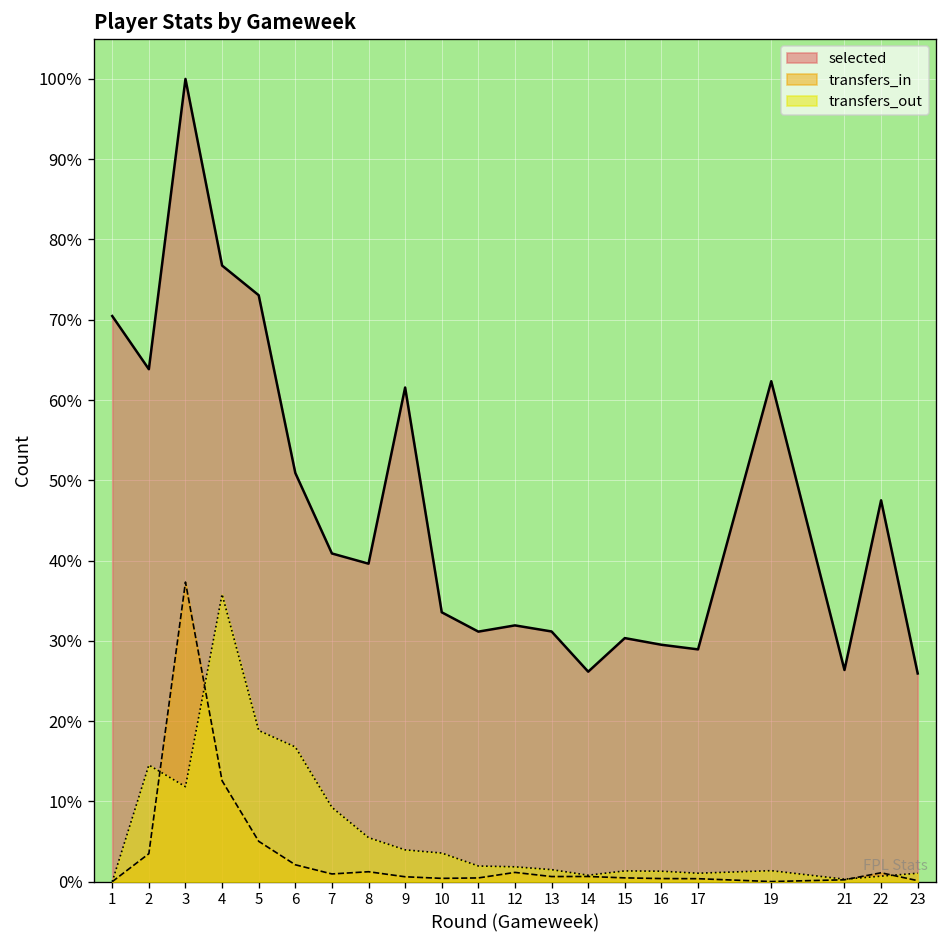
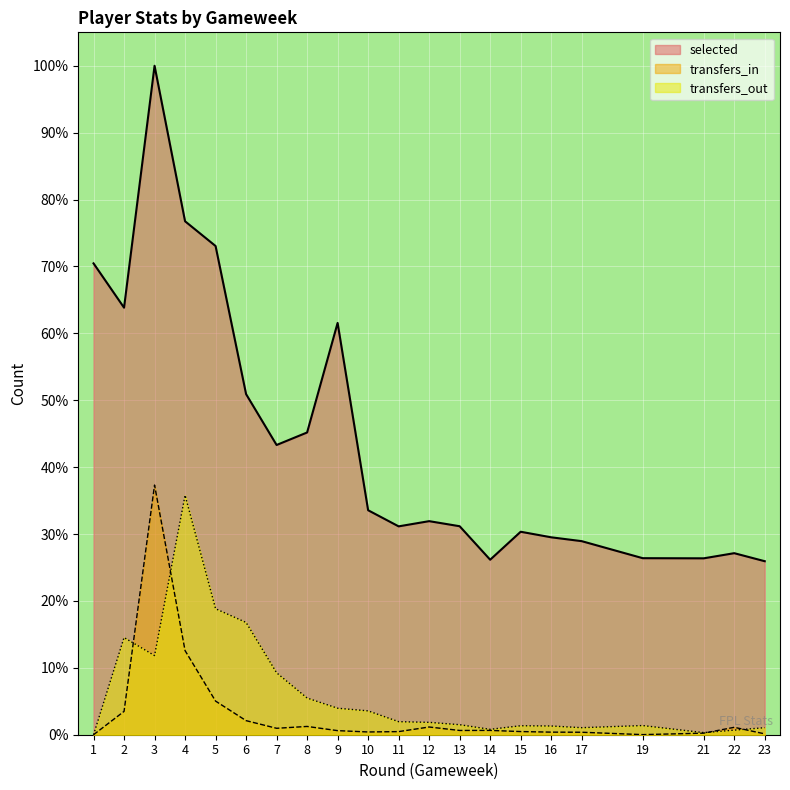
  {
    "selected": {
      "1": "70%",
      "2": "64%",
      "3": "100%",
      "4": "77%",
      "5": "73%",
      "6": "51%",
-     "7": "41%",
-     "8": "40%",
+     "7": "43%",
+     "8": "45%",
      "9": "62%",
      "10": "34%",
      "11": "31%",
      "12": "32%",
      "13": "31%",
      "14": "26%",
      "15": "30%",
      "16": "30%",
      "17": "29%",
-     "19": "62%",
+     "19": "26%",
      "21": "26%",
-     "22": "48%",
+     "22": "27%",
      "23": "26%"
    }
  }
